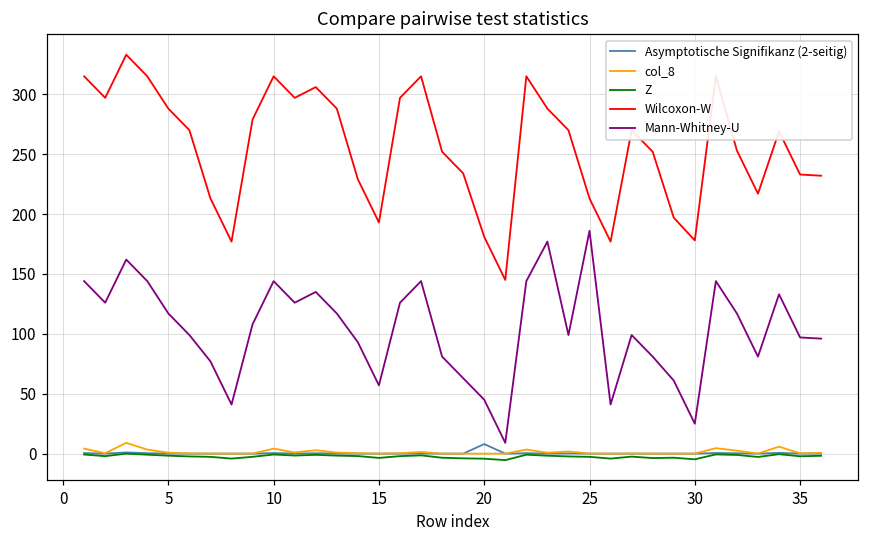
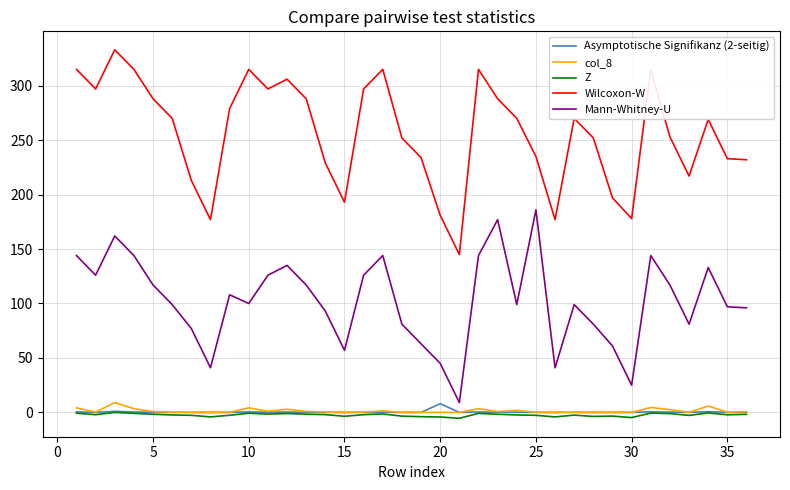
  {
    "Asymptotische Signifikanz (2-seitig)": {
      "20": 8
    },
    "col_8": {
      "10": 4,
      "20": 0
    },
    "Z": {
      "15": -4,
      "20": -4,
      "25": -3,
      "30": -5
    },
    "Wilcoxon-W": {
      "5": 288,
      "10": 315,
      "15": 193,
      "20": 181,
-     "25": 213,
+     "25": 235,
      "30": 178,
      "35": 233
    },
    "Mann-Whitney-U": {
      "5": 117,
-     "10": 144,
+     "10": 100,
      "15": 57,
      "20": 45,
      "25": 186,
      "30": 25,
      "35": 97
    }
  }
